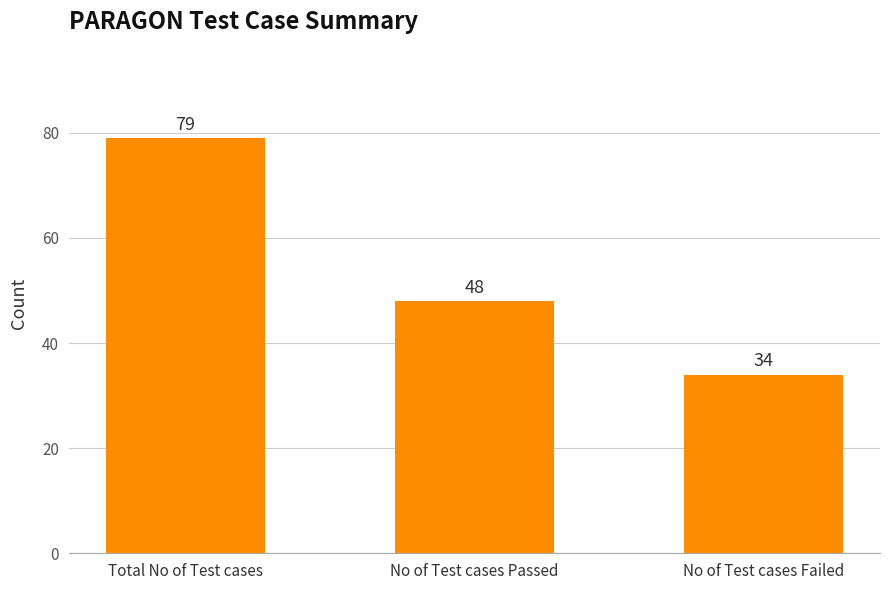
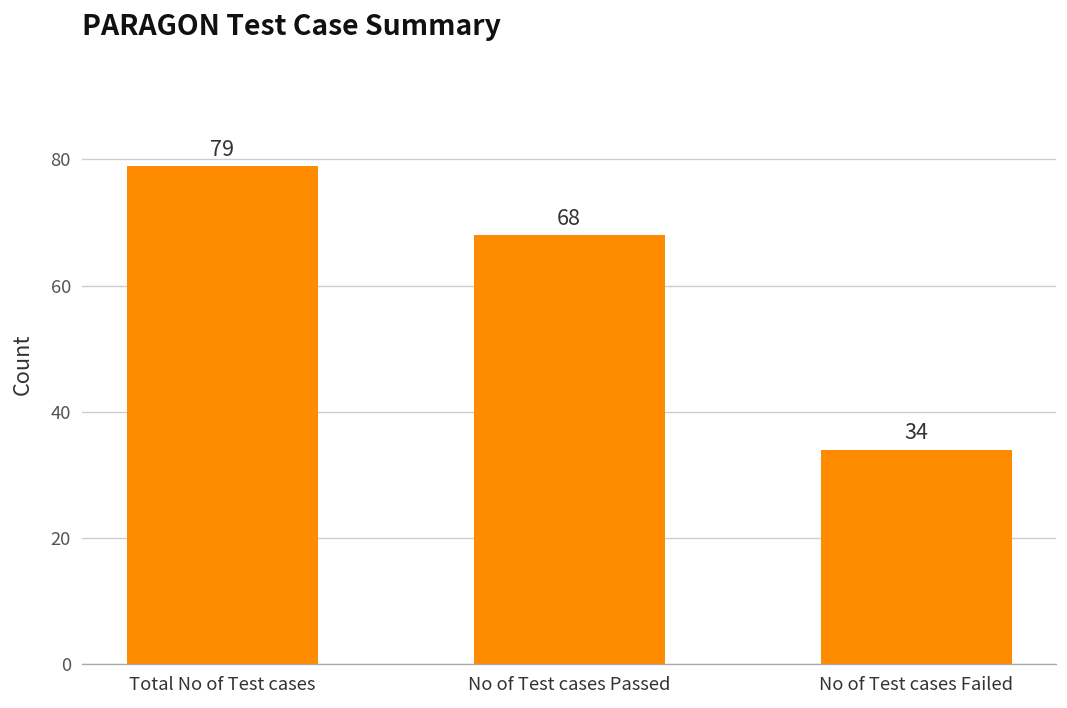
  {
    "Total No of Test cases": 79,
-   "No of Test cases Passed": 48,
+   "No of Test cases Passed": 68,
    "No of Test cases Failed": 34
  }
